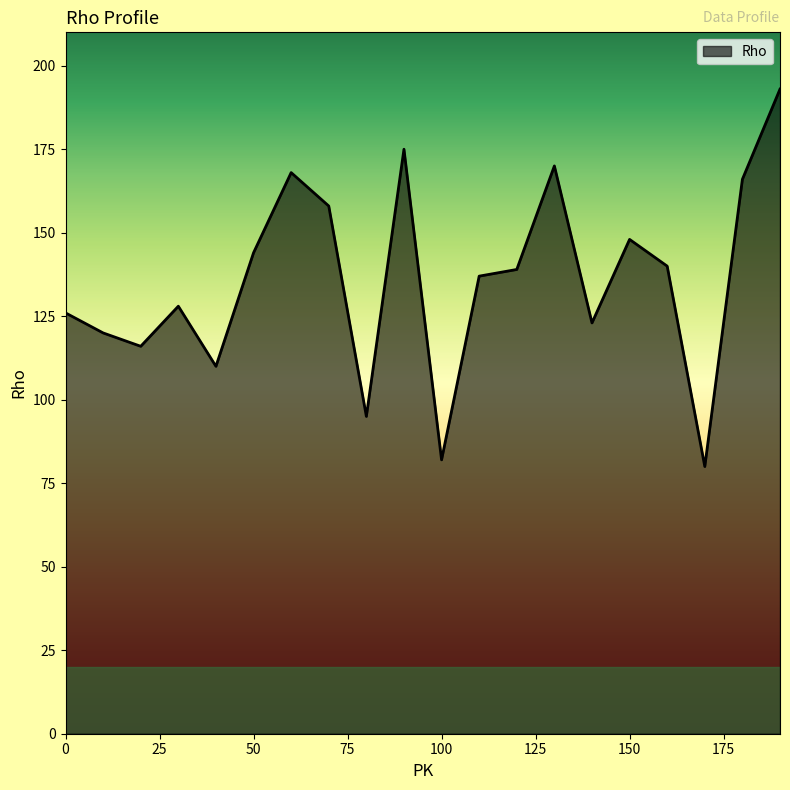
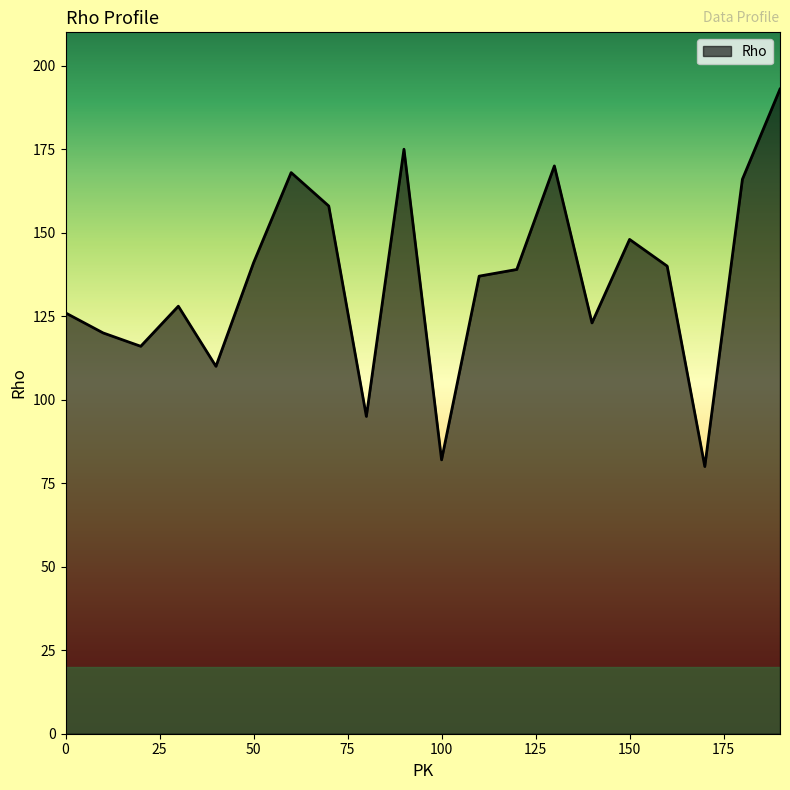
  {
    "0": 126,
-   "50": 144,
+   "50": 141,
    "100": 82,
    "150": 148
  }
